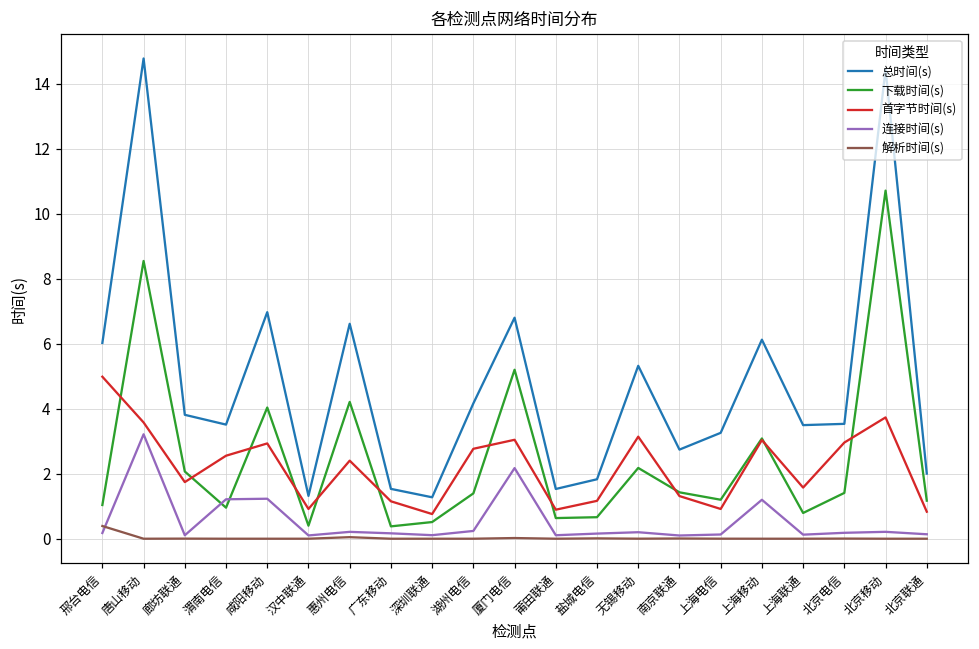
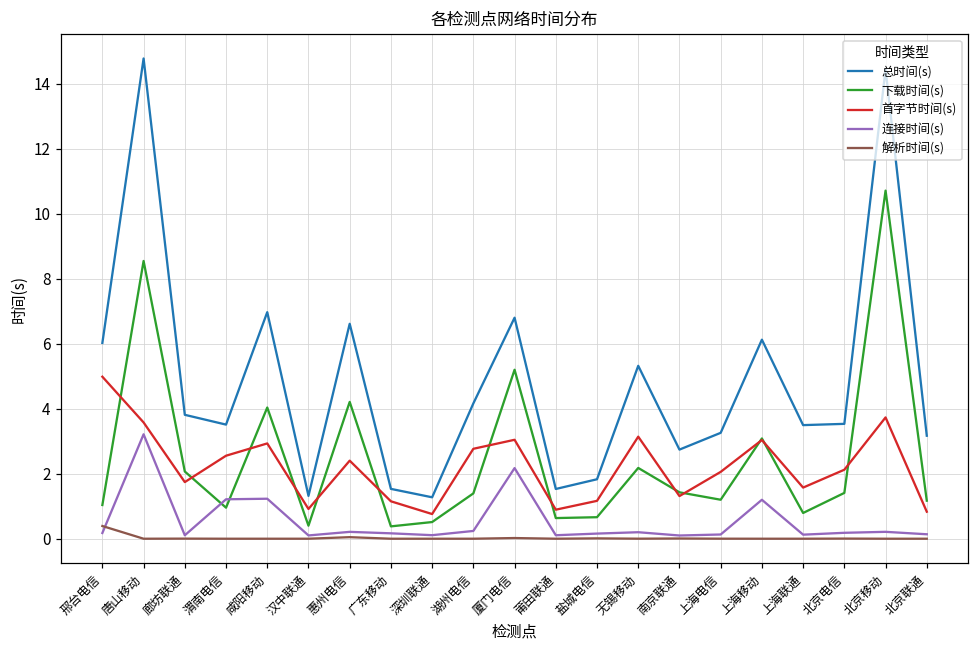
  {
    "总时间(s)": {
      "邢台电信": 6.0,
      "唐山移动": 14.8,
      "廊坊联通": 3.8,
      "渭南电信": 3.5,
      "咸阳移动": 7.0,
      "汉中联通": 1.3,
      "惠州电信": 6.6,
      "广东移动": 1.5,
      "深圳联通": 1.3,
      "湖州电信": 4.2,
      "厦门电信": 6.8,
      "莆田联通": 1.5,
      "盐城电信": 1.8,
      "无锡移动": 5.3,
      "南京联通": 2.7,
      "上海电信": 3.3,
      "上海移动": 6.1,
      "上海联通": 3.5,
      "北京电信": 3.5,
-     "北京联通": 2.0
+     "北京联通": 3.2
    },
    "下载时间(s)": {
      "邢台电信": 1.0,
      "唐山移动": 8.5,
      "廊坊联通": 2.1,
      "渭南电信": 1.0,
      "咸阳移动": 4.0,
      "汉中联通": 0.4,
      "惠州电信": 4.2,
      "广东移动": 0.4,
      "深圳联通": 0.5,
      "湖州电信": 1.4,
      "厦门电信": 5.2,
      "莆田联通": 0.6,
      "盐城电信": 0.7,
      "无锡移动": 2.2,
      "南京联通": 1.4,
      "上海电信": 1.2,
      "上海联通": 0.8,
      "北京电信": 1.4,
      "北京移动": 10.7,
      "北京联通": 1.2
    },
    "首字节时间(s)": {
      "邢台电信": 5.0,
      "唐山移动": 3.6,
      "廊坊联通": 1.7,
      "渭南电信": 2.6,
      "咸阳移动": 2.9,
      "汉中联通": 0.9,
      "惠州电信": 2.4,
      "广东移动": 1.2,
      "深圳联通": 0.8,
      "湖州电信": 2.8,
      "厦门电信": 3.0,
      "莆田联通": 0.9,
      "盐城电信": 1.2,
      "无锡移动": 3.1,
      "南京联通": 1.3,
-     "上海电信": 0.9,
+     "上海电信": 2.1,
      "上海联通": 1.6,
-     "北京电信": 3.0,
+     "北京电信": 2.1,
      "北京移动": 3.7,
      "北京联通": 0.8
    },
    "连接时间(s)": {
      "邢台电信": 0.2,
      "唐山移动": 3.2,
      "廊坊联通": 0.1,
      "渭南电信": 1.2,
      "咸阳移动": 1.2,
      "汉中联通": 0.1,
      "惠州电信": 0.2,
      "广东移动": 0.2,
      "深圳联通": 0.1,
      "湖州电信": 0.2,
      "厦门电信": 2.2,
      "莆田联通": 0.1,
      "盐城电信": 0.2,
      "无锡移动": 0.2,
      "南京联通": 0.1,
      "上海电信": 0.1,
      "上海移动": 1.2,
      "上海联通": 0.1,
      "北京电信": 0.2,
      "北京移动": 0.2,
      "北京联通": 0.1
    },
    "解析时间(s)": {
      "邢台电信": 0.4,
      "唐山移动": 0.0,
      "廊坊联通": 0.0,
      "渭南电信": 0.0,
      "咸阳移动": 0.0,
      "汉中联通": 0.0,
      "惠州电信": 0.1,
      "广东移动": 0.0,
      "深圳联通": 0.0,
      "湖州电信": 0.0,
      "厦门电信": 0.0,
      "莆田联通": 0.0,
      "盐城电信": 0.0,
      "无锡移动": 0.0,
      "南京联通": 0.0,
      "上海电信": 0.0,
      "上海移动": 0.0,
      "上海联通": 0.0,
      "北京电信": 0.0,
      "北京移动": 0.0,
      "北京联通": 0.0
    }
  }
